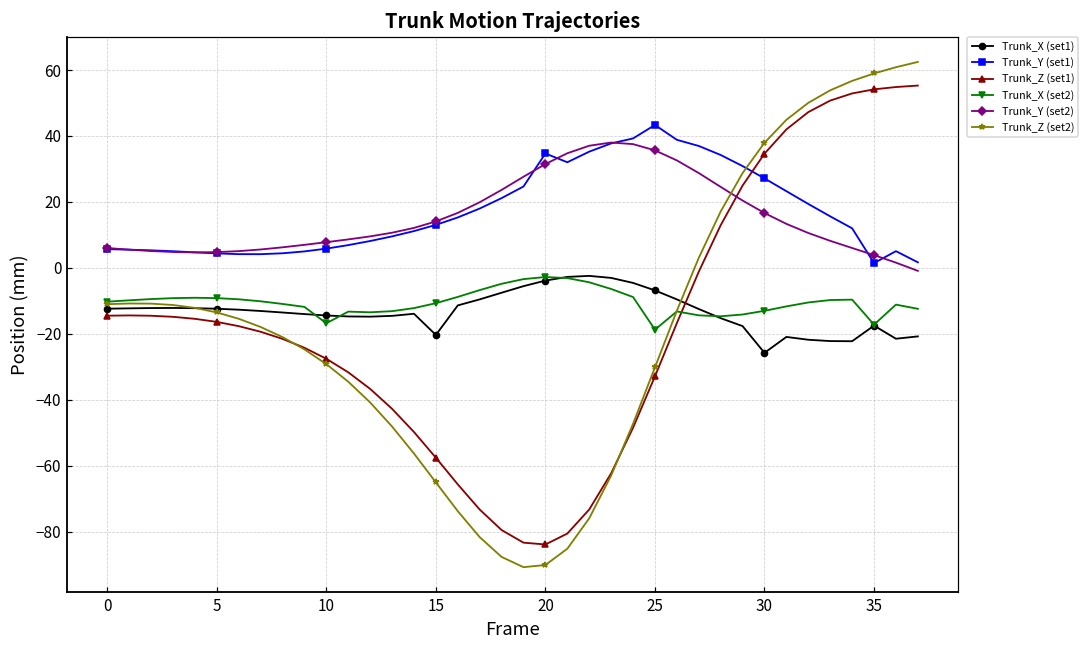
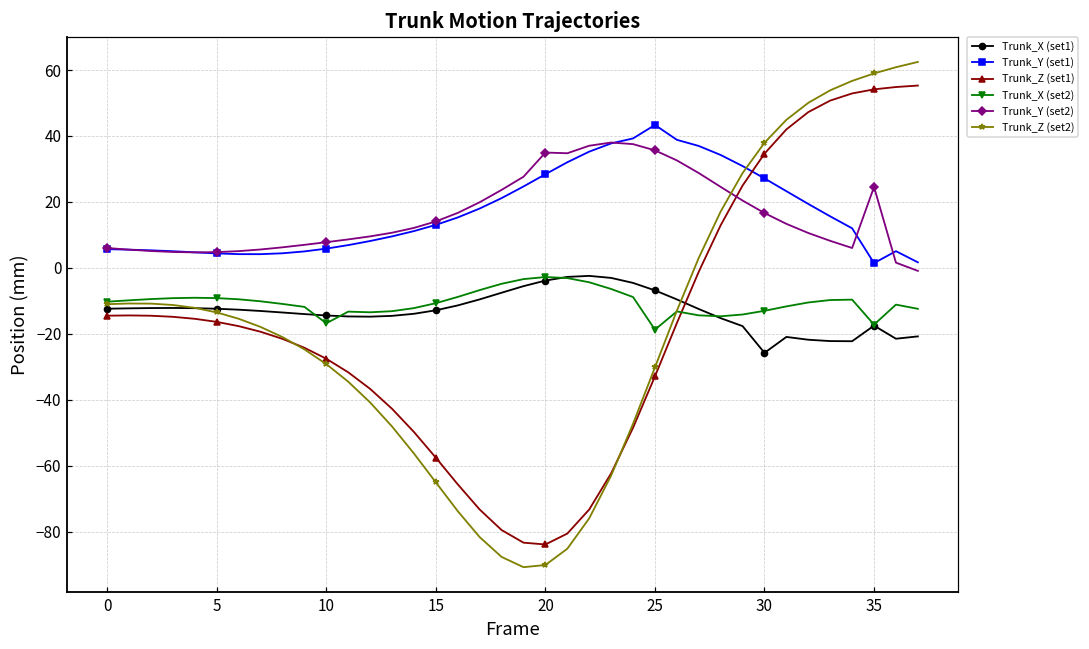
  {
    "Trunk_X (set1)": {
      "0": -12,
      "5": -12,
      "10": -14,
-     "15": -20,
+     "15": -13,
      "20": -4,
      "25": -7,
      "30": -26
    },
    "Trunk_Y (set1)": {
      "10": 6,
      "15": 13,
-     "20": 35,
+     "20": 28,
      "25": 43,
      "30": 27,
      "35": 1
    },
    "Trunk_Z (set1)": {
      "0": -14,
      "5": -16,
      "10": -28,
      "15": -58,
      "20": -84,
      "25": -33,
      "30": 35,
      "35": 54
    },
    "Trunk_X (set2)": {
      "5": -9,
      "10": -17,
      "15": -11,
      "20": -3,
      "25": -19,
      "30": -13
    },
    "Trunk_Y (set2)": {
      "10": 8,
      "15": 14,
-     "20": 31,
+     "20": 35,
      "25": 36,
      "30": 17,
-     "35": 4
+     "35": 25
    },
    "Trunk_Z (set2)": {
      "5": -14,
      "10": -29,
      "15": -65,
      "20": -90,
      "25": -30,
      "30": 38,
      "35": 59
    }
  }
